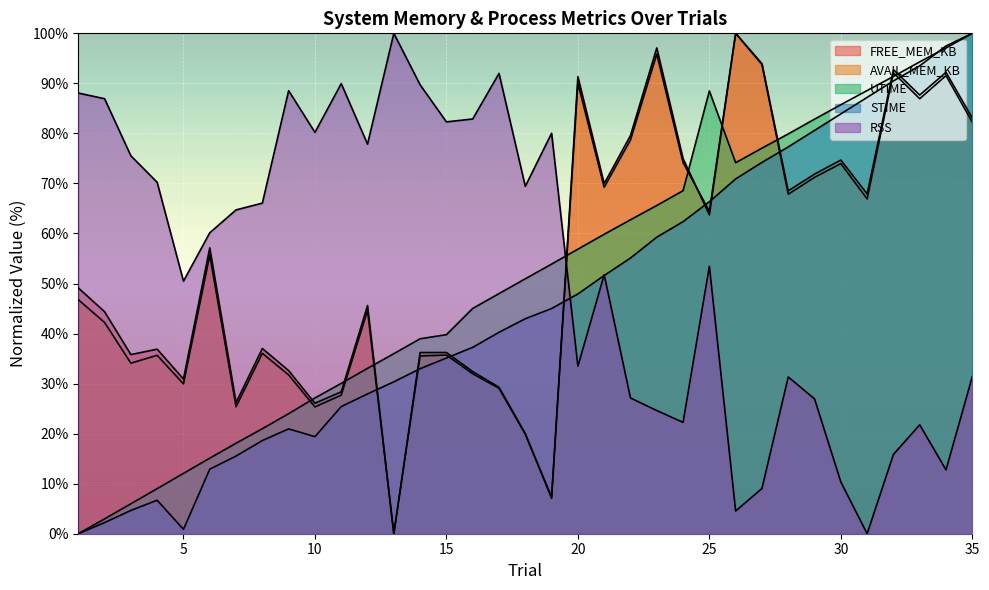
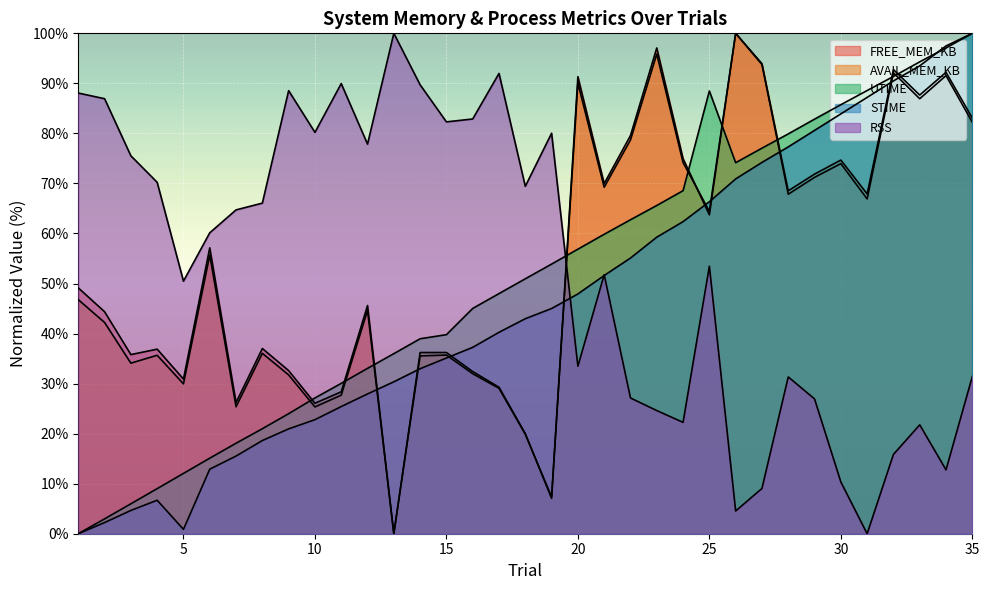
  {
    "UTIME": {
      "5": "12%",
      "10": "27%",
      "15": "40%",
      "20": "57%",
      "25": "88%"
    },
    "STIME": {
      "5": "1%",
-     "10": "19%",
+     "10": "23%",
      "15": "35%",
      "20": "48%",
      "25": "66%"
    },
    "RSS": {
      "5": "50%",
      "10": "80%",
      "15": "82%",
      "20": "33%",
      "25": "53%",
      "30": "10%",
      "35": "31%"
    }
  }
